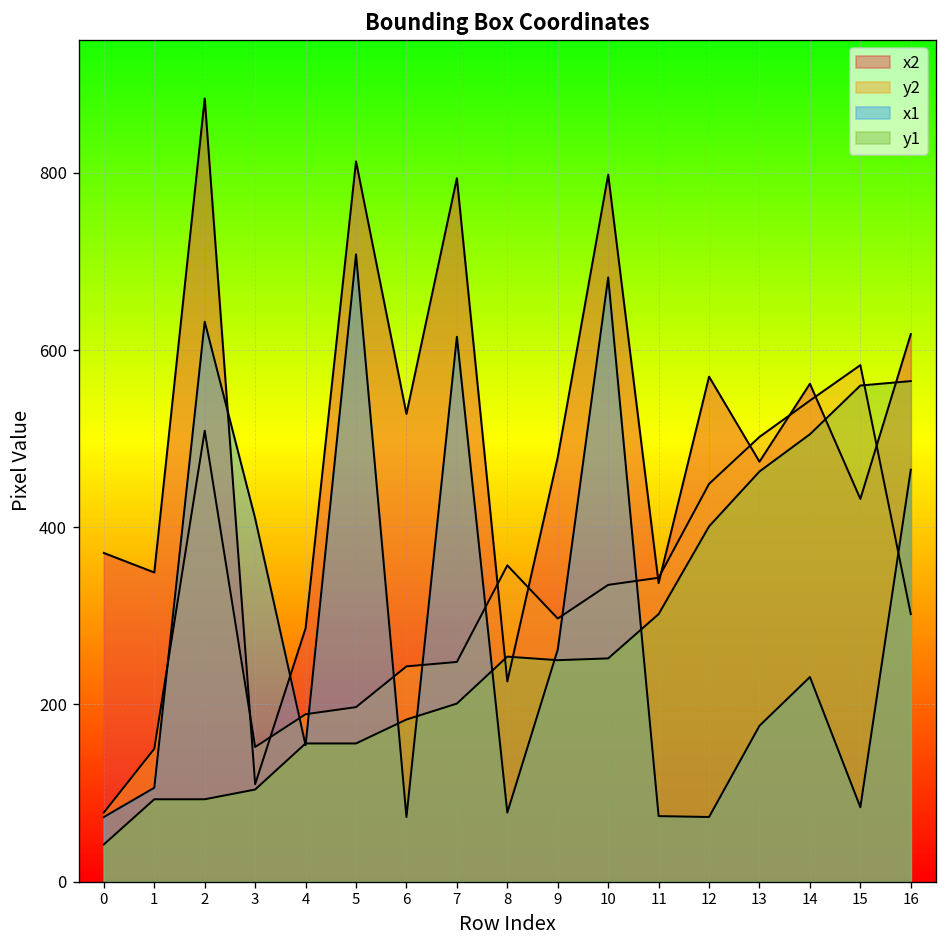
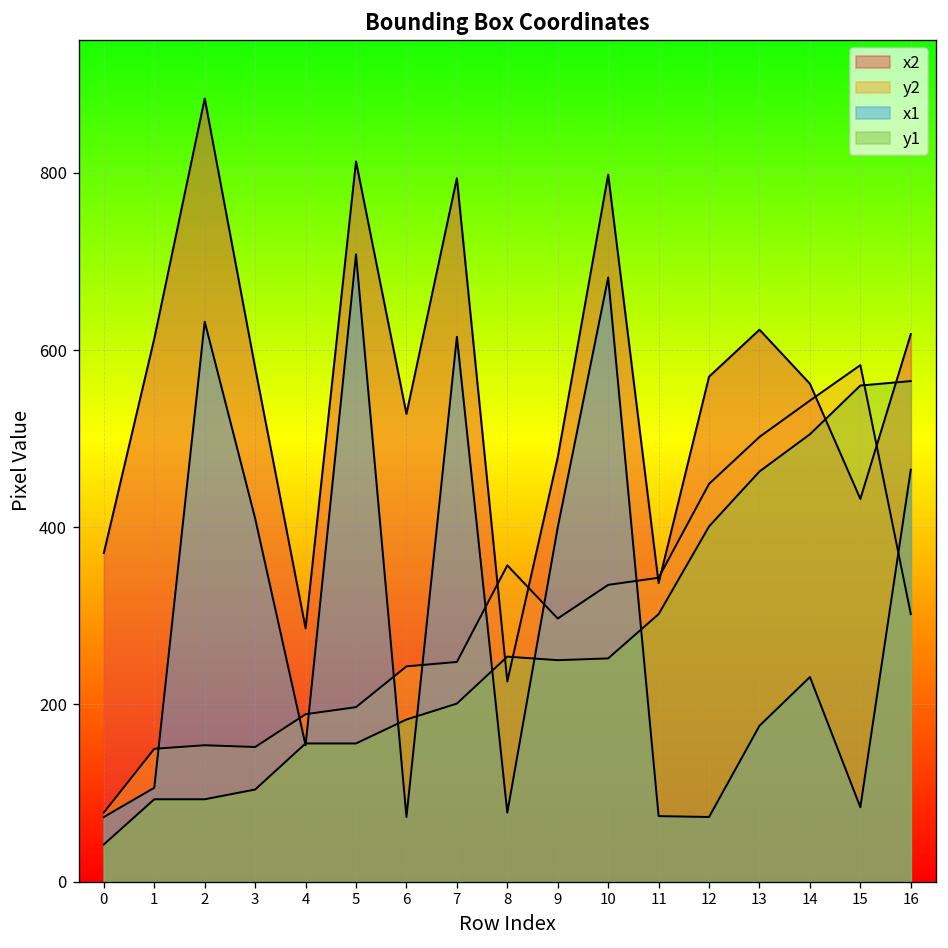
  {
    "x2": {
      "0": 370,
-     "1": 350,
+     "1": 610,
      "2": 880,
-     "3": 110,
+     "3": 580,
      "4": 290,
      "5": 810,
      "6": 530,
      "7": 790,
      "8": 230,
      "9": 480,
      "10": 800,
      "11": 340,
      "12": 570,
-     "13": 470,
+     "13": 620,
      "14": 560,
      "15": 430,
      "16": 620
    },
    "y2": {
      "0": 80,
      "1": 150,
-     "2": 510,
+     "2": 150,
      "3": 150,
      "4": 190,
      "5": 200,
      "6": 240,
      "7": 250,
      "8": 360,
      "9": 300,
      "10": 340,
      "11": 340,
      "12": 450,
      "13": 500,
      "14": 540,
      "15": 580,
      "16": 300
    },
    "x1": {
      "0": 70,
      "1": 110,
      "2": 630,
      "3": 410,
      "5": 710,
      "6": 70,
      "7": 620,
      "8": 80,
-     "9": 260,
+     "9": 400,
      "10": 680,
      "11": 70,
      "12": 70,
      "13": 180,
      "14": 230,
      "15": 80,
      "16": 470
    },
    "y1": {
      "0": 40,
      "1": 90,
      "2": 90,
      "3": 100,
      "5": 160,
      "6": 180,
      "7": 200,
      "8": 250,
      "9": 250,
      "10": 250,
      "11": 300,
      "12": 400,
      "13": 460,
      "14": 510,
      "15": 560,
      "16": 570
    }
  }
